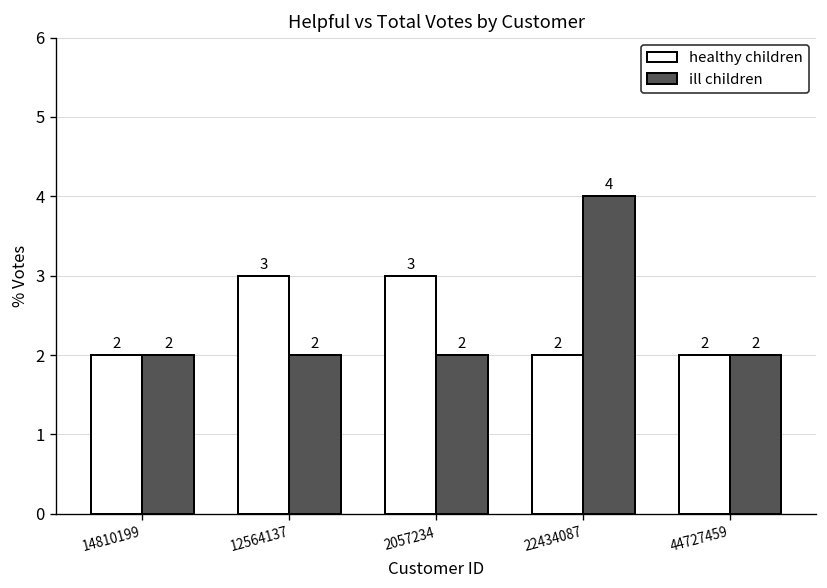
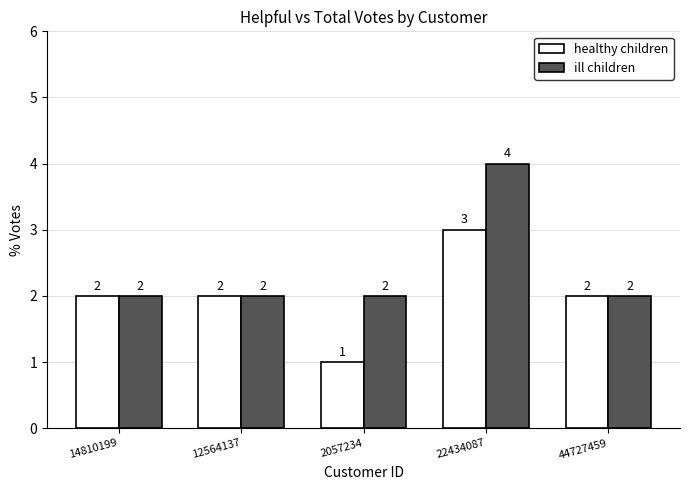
  {
    "healthy children": {
      "14810199": 2,
-     "12564137": 3,
-     "2057234": 3,
-     "22434087": 2,
+     "12564137": 2,
+     "2057234": 1,
+     "22434087": 3,
      "44727459": 2
    },
    "ill children": {
      "14810199": 2,
      "12564137": 2,
      "2057234": 2,
      "22434087": 4,
      "44727459": 2
    }
  }
